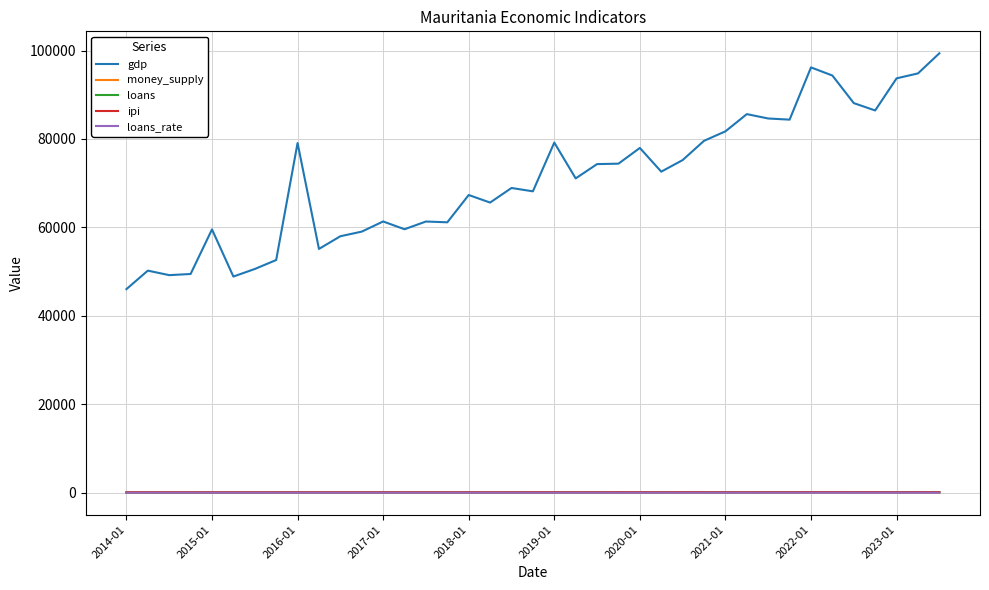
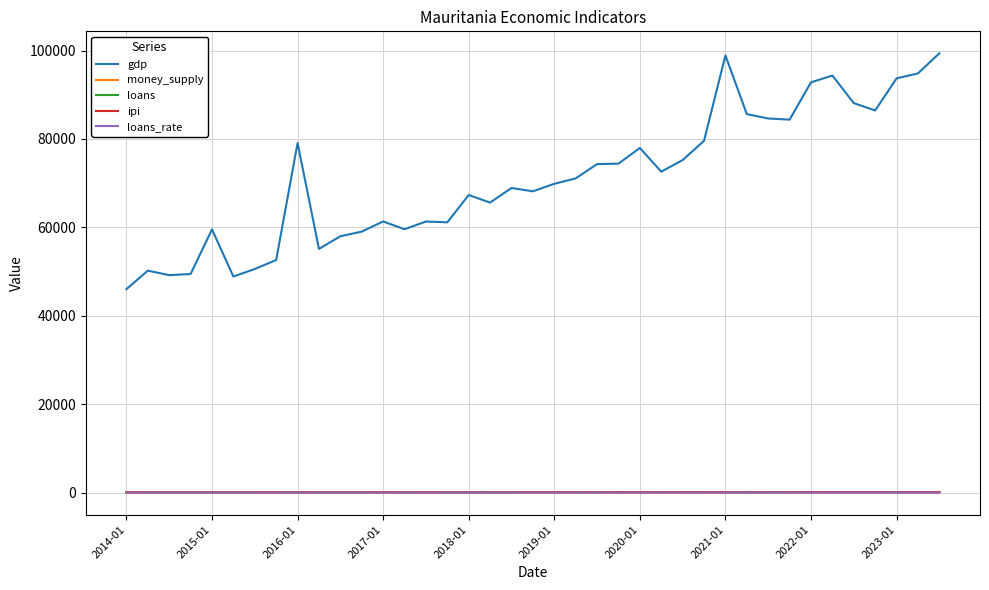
  {
    "gdp": {
      "2014-01": 46000,
      "2015-01": 60000,
      "2016-01": 79000,
      "2017-01": 61000,
      "2018-01": 67000,
-     "2019-01": 79000,
+     "2019-01": 70000,
      "2020-01": 78000,
-     "2021-01": 82000,
-     "2022-01": 96000,
+     "2021-01": 99000,
+     "2022-01": 93000,
      "2023-01": 94000
    }
  }
